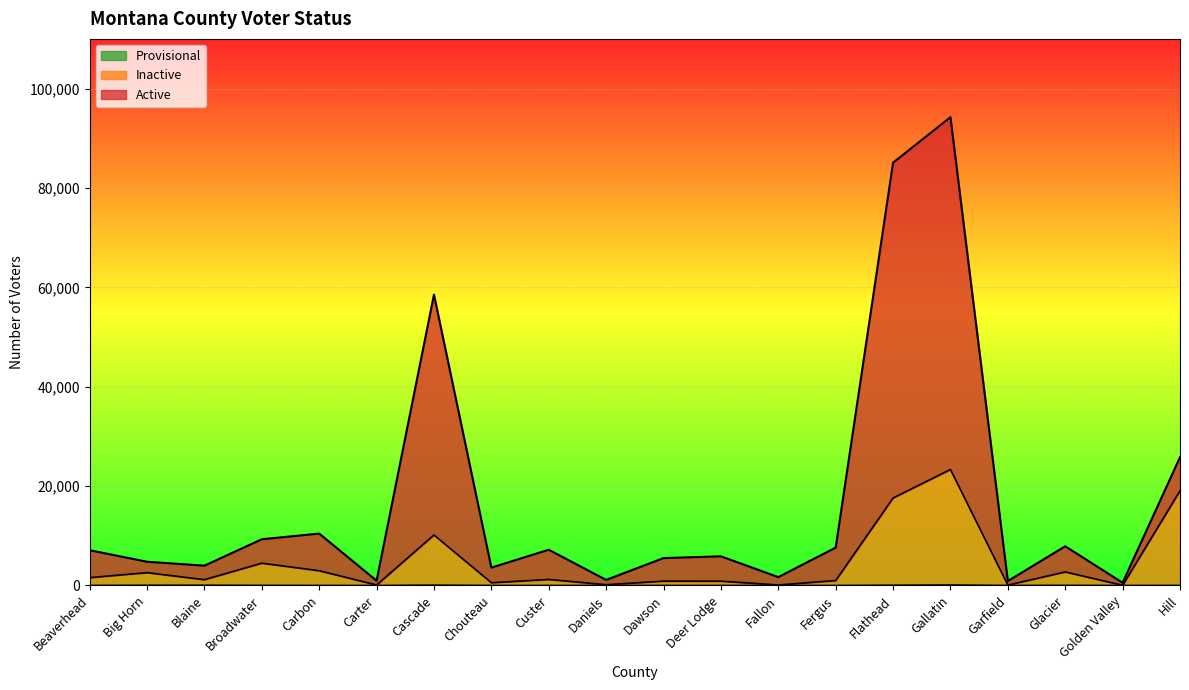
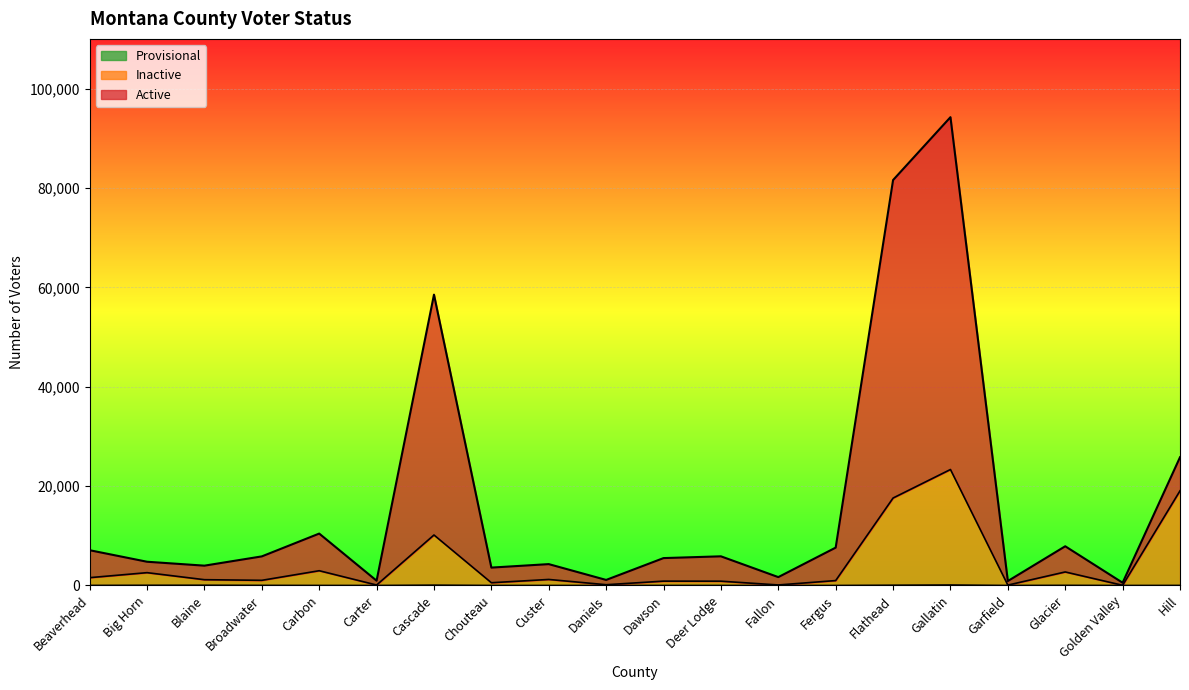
  {
    "Provisional": {
      "Beaverhead": "0",
      "Big Horn": "0",
      "Blaine": "0",
      "Broadwater": "0",
      "Carbon": "0",
      "Cascade": "0",
      "Chouteau": "0",
      "Custer": "0",
      "Dawson": "0",
      "Deer Lodge": "0",
      "Fergus": "0",
      "Flathead": "0",
      "Gallatin": "0",
      "Glacier": "0",
      "Hill": "0"
    },
    "Inactive": {
      "Beaverhead": "2,000",
      "Big Horn": "3,000",
      "Blaine": "1,000",
-     "Broadwater": "4,000",
+     "Broadwater": "1,000",
      "Carbon": "3,000",
      "Cascade": "10,000",
      "Chouteau": "1,000",
      "Custer": "1,000",
      "Dawson": "1,000",
      "Deer Lodge": "1,000",
      "Fergus": "1,000",
      "Flathead": "18,000",
      "Gallatin": "23,000",
      "Glacier": "3,000",
      "Hill": "19,000"
    },
    "Active": {
      "Beaverhead": "6,000",
      "Big Horn": "2,000",
      "Blaine": "3,000",
      "Broadwater": "5,000",
      "Carbon": "7,000",
      "Carter": "1,000",
      "Cascade": "48,000",
      "Chouteau": "3,000",
-     "Custer": "6,000",
+     "Custer": "3,000",
      "Daniels": "1,000",
      "Dawson": "5,000",
      "Deer Lodge": "5,000",
      "Fallon": "2,000",
      "Fergus": "7,000",
-     "Flathead": "67,000",
+     "Flathead": "64,000",
      "Gallatin": "71,000",
      "Garfield": "1,000",
      "Glacier": "5,000",
      "Golden Valley": "1,000",
      "Hill": "7,000"
    }
  }
